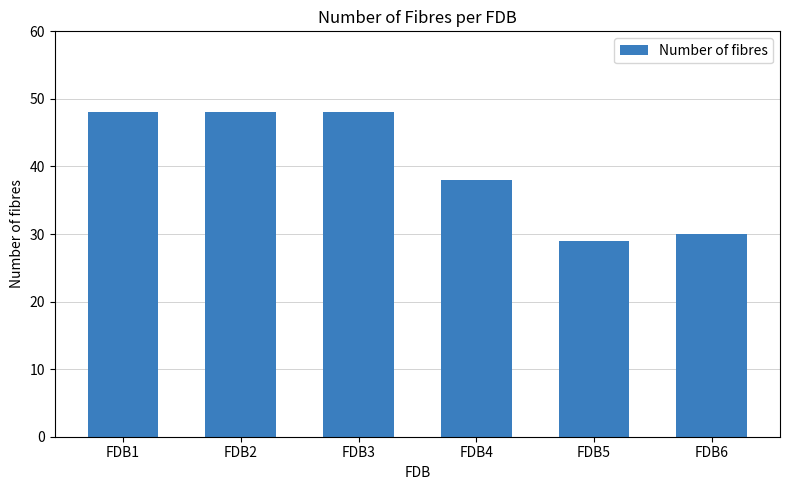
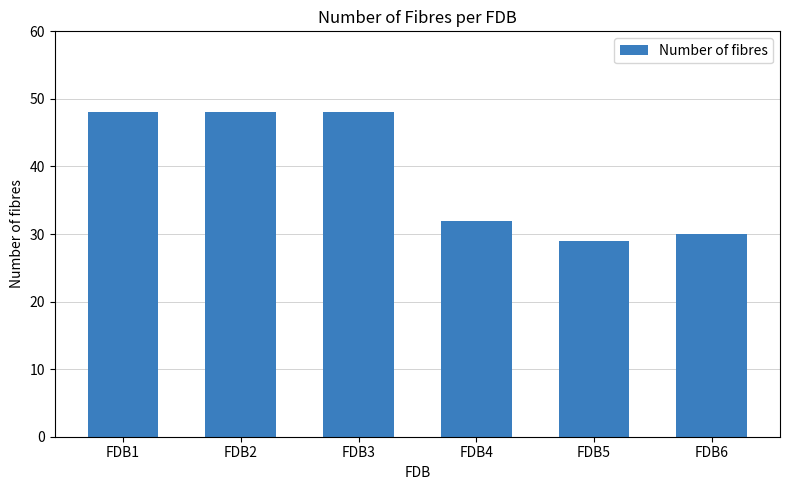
  {
    "FDB1": 48,
    "FDB2": 48,
    "FDB3": 48,
-   "FDB4": 38,
+   "FDB4": 32,
    "FDB5": 29,
    "FDB6": 30
  }
